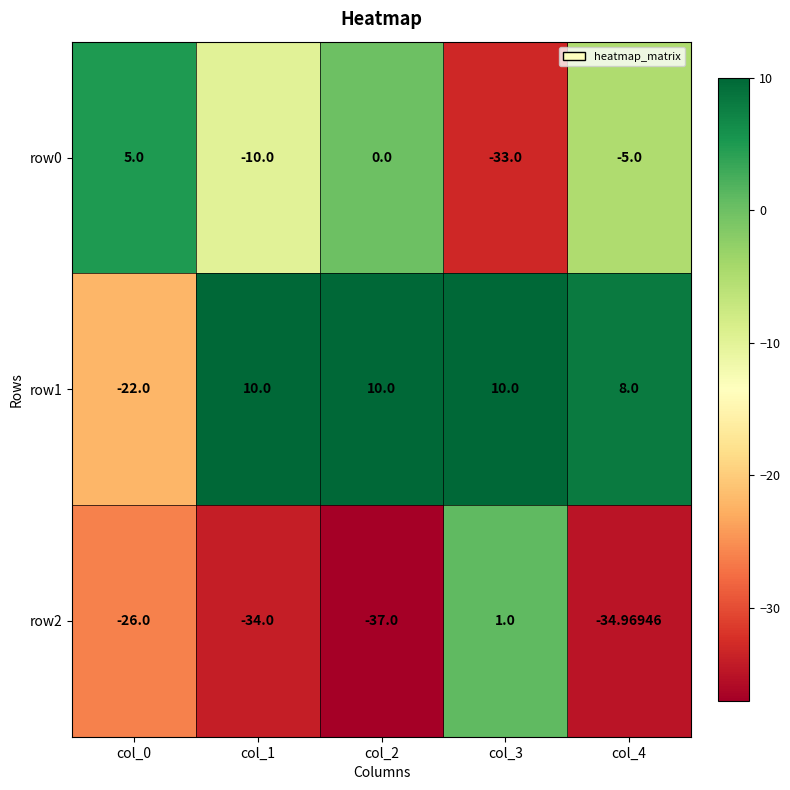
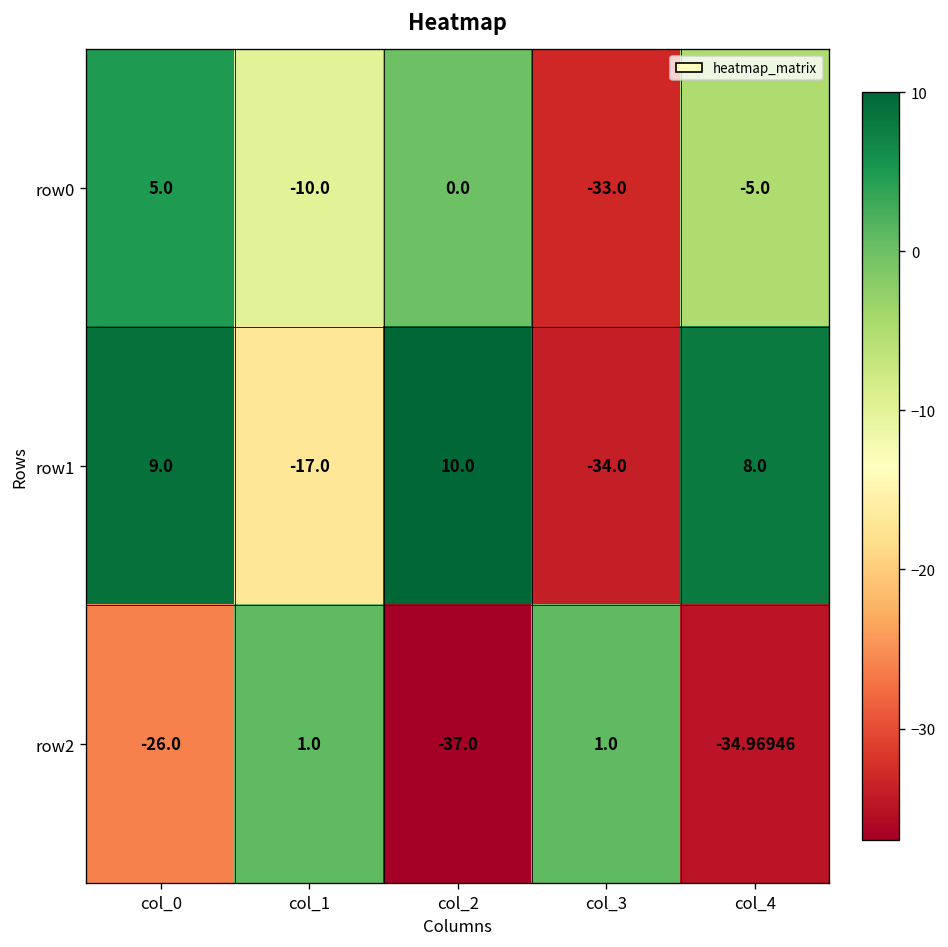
  {
    "row0": {
      "col_0": 5.0,
      "col_1": -10.0,
      "col_2": 0.0,
      "col_3": -33.0,
      "col_4": -5.0
    },
    "row1": {
-     "col_0": -22.0,
-     "col_1": 10.0,
+     "col_0": 9.0,
+     "col_1": -17.0,
      "col_2": 10.0,
-     "col_3": 10.0,
+     "col_3": -34.0,
      "col_4": 8.0
    },
    "row2": {
      "col_0": -26.0,
-     "col_1": -34.0,
+     "col_1": 1.0,
      "col_2": -37.0,
      "col_3": 1.0,
      "col_4": -34.96946
    }
  }
